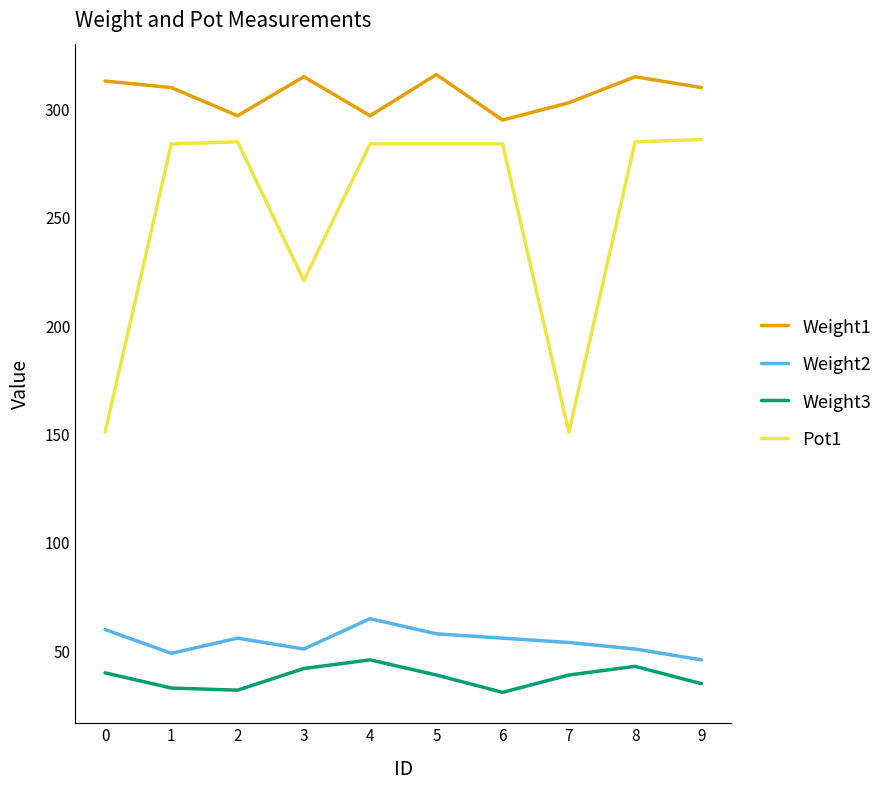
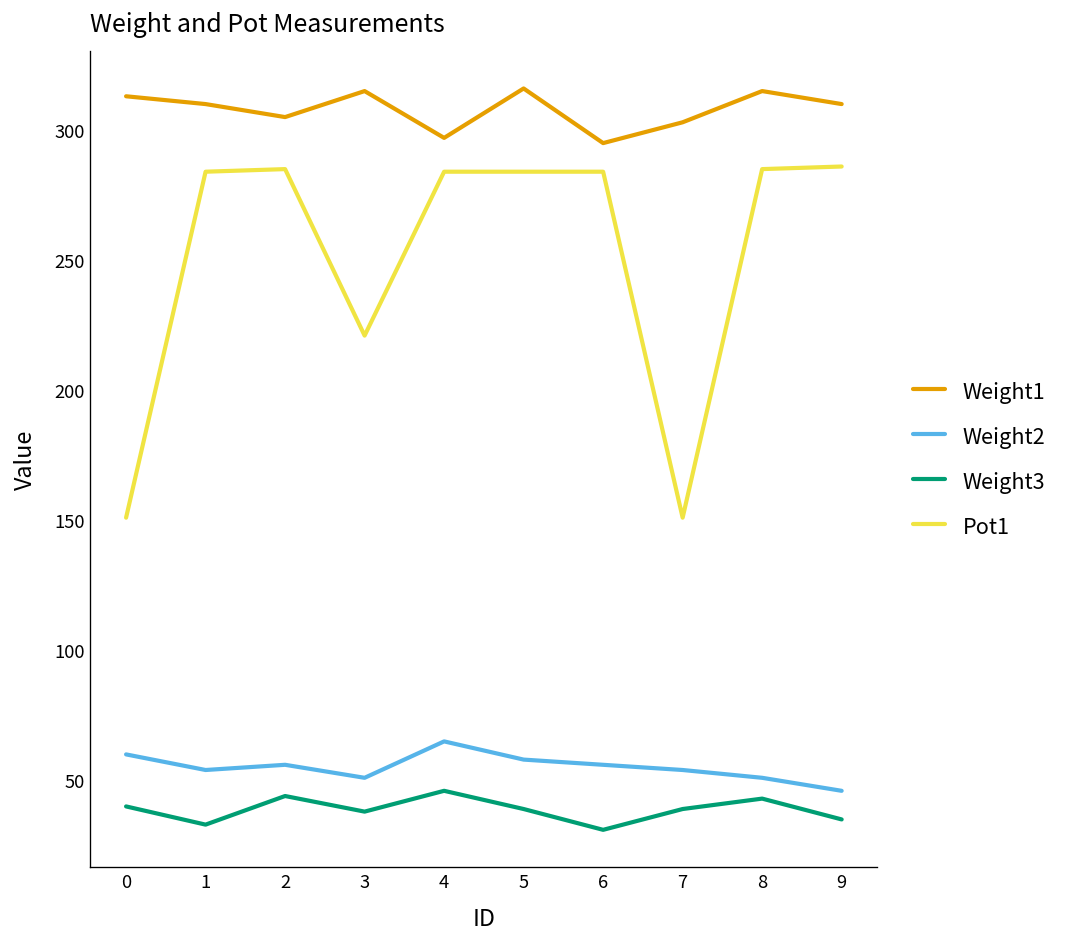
  {
    "Weight1": {
      "0": 313,
      "1": 310,
-     "2": 297,
+     "2": 305,
      "3": 315,
      "4": 297,
      "5": 316,
      "6": 295,
      "7": 303,
      "8": 315,
      "9": 310
    },
    "Weight2": {
      "0": 60,
-     "1": 49,
+     "1": 54,
      "2": 56,
      "3": 51,
      "4": 65,
      "5": 58,
      "6": 56,
      "7": 54,
      "8": 51,
      "9": 46
    },
    "Weight3": {
      "0": 40,
      "1": 33,
-     "2": 32,
-     "3": 42,
+     "2": 44,
+     "3": 38,
      "4": 46,
      "5": 39,
      "6": 31,
      "7": 39,
      "8": 43,
      "9": 35
    },
    "Pot1": {
      "0": 151,
      "1": 284,
      "2": 285,
      "3": 221,
      "4": 284,
      "5": 284,
      "6": 284,
      "7": 151,
      "8": 285,
      "9": 286
    }
  }
